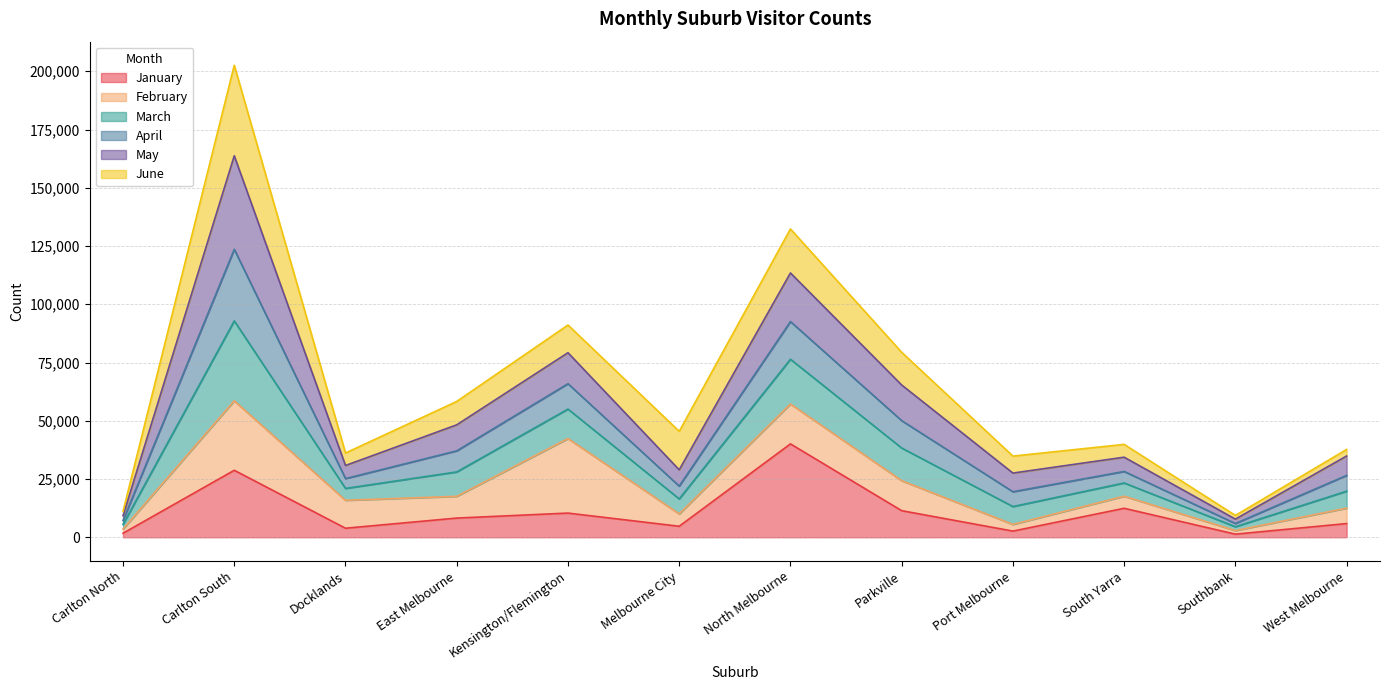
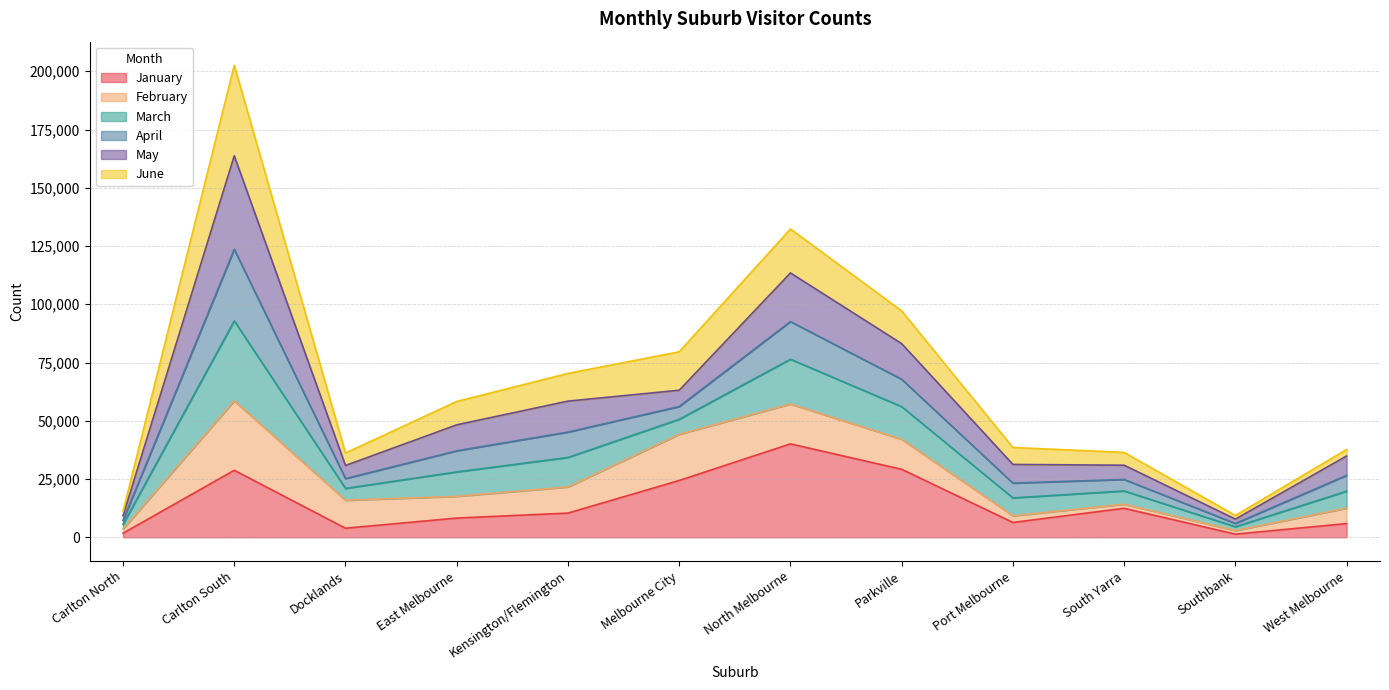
  {
    "January": {
      "Carlton North": "2,000",
      "Carlton South": "29,000",
      "Docklands": "4,000",
      "East Melbourne": "8,000",
      "Kensington/Flemington": "10,000",
-     "Melbourne City": "5,000",
+     "Melbourne City": "24,000",
      "North Melbourne": "40,000",
-     "Parkville": "11,000",
-     "Port Melbourne": "3,000",
+     "Parkville": "29,000",
+     "Port Melbourne": "6,000",
      "South Yarra": "12,000",
      "Southbank": "1,000",
      "West Melbourne": "6,000"
    },
    "February": {
      "Carlton North": "2,000",
      "Carlton South": "30,000",
      "Docklands": "12,000",
      "East Melbourne": "9,000",
-     "Kensington/Flemington": "32,000",
-     "Melbourne City": "5,000",
+     "Kensington/Flemington": "11,000",
+     "Melbourne City": "20,000",
      "North Melbourne": "17,000",
      "Parkville": "13,000",
      "Port Melbourne": "3,000",
-     "South Yarra": "5,000",
+     "South Yarra": "2,000",
      "Southbank": "2,000",
      "West Melbourne": "7,000"
    },
    "June": {
      "Carlton North": "2,000",
      "Carlton South": "39,000",
      "Docklands": "5,000",
      "East Melbourne": "10,000",
      "Kensington/Flemington": "12,000",
      "Melbourne City": "17,000",
      "North Melbourne": "19,000",
      "Parkville": "14,000",
      "Port Melbourne": "7,000",
      "South Yarra": "6,000",
      "Southbank": "2,000",
      "West Melbourne": "3,000"
    }
  }
